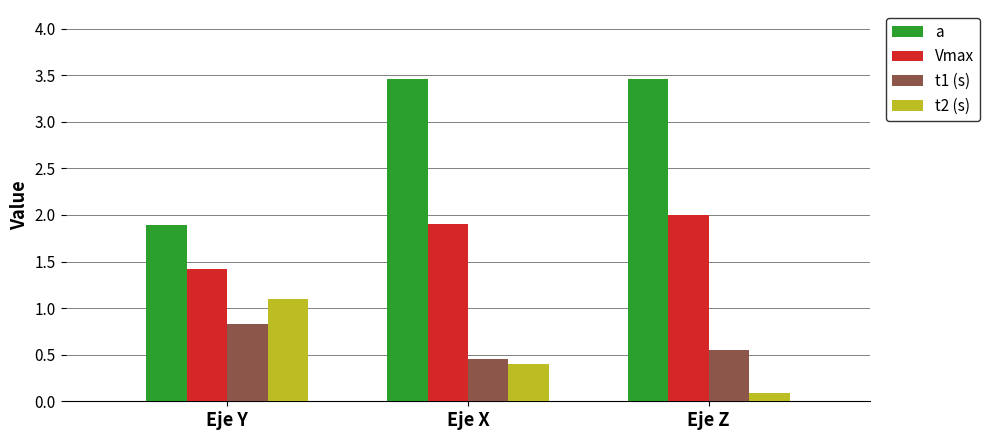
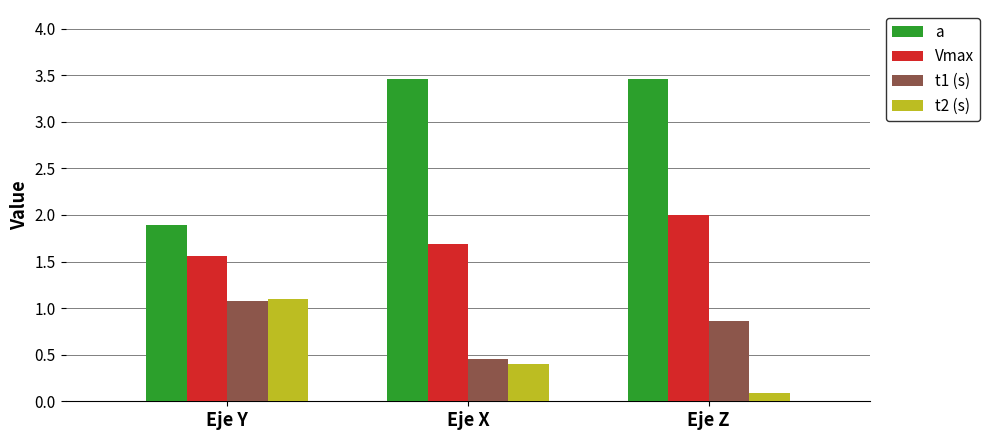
  {
    "a": {
      "Eje Y": 1.9,
      "Eje X": 3.5,
      "Eje Z": 3.5
    },
    "Vmax": {
-     "Eje Y": 1.4,
-     "Eje X": 1.9,
+     "Eje Y": 1.6,
+     "Eje X": 1.7,
      "Eje Z": 2.0
    },
    "t1 (s)": {
-     "Eje Y": 0.8,
+     "Eje Y": 1.1,
      "Eje X": 0.5,
-     "Eje Z": 0.6
+     "Eje Z": 0.9
    },
    "t2 (s)": {
      "Eje Y": 1.1,
      "Eje X": 0.4,
      "Eje Z": 0.1
    }
  }
